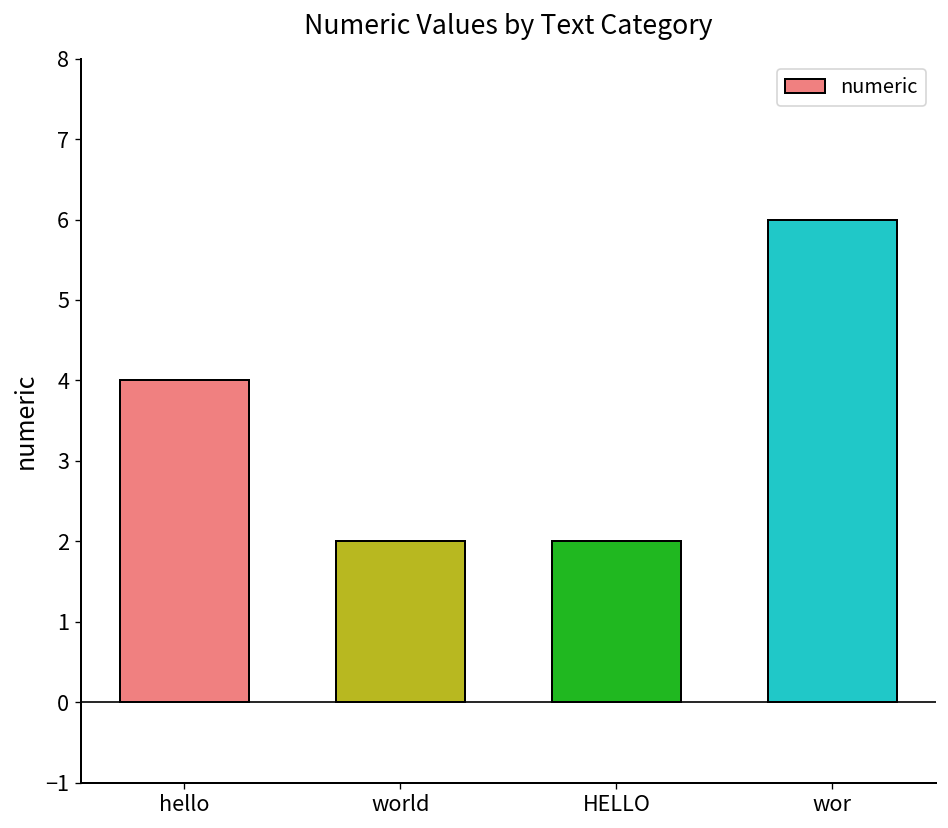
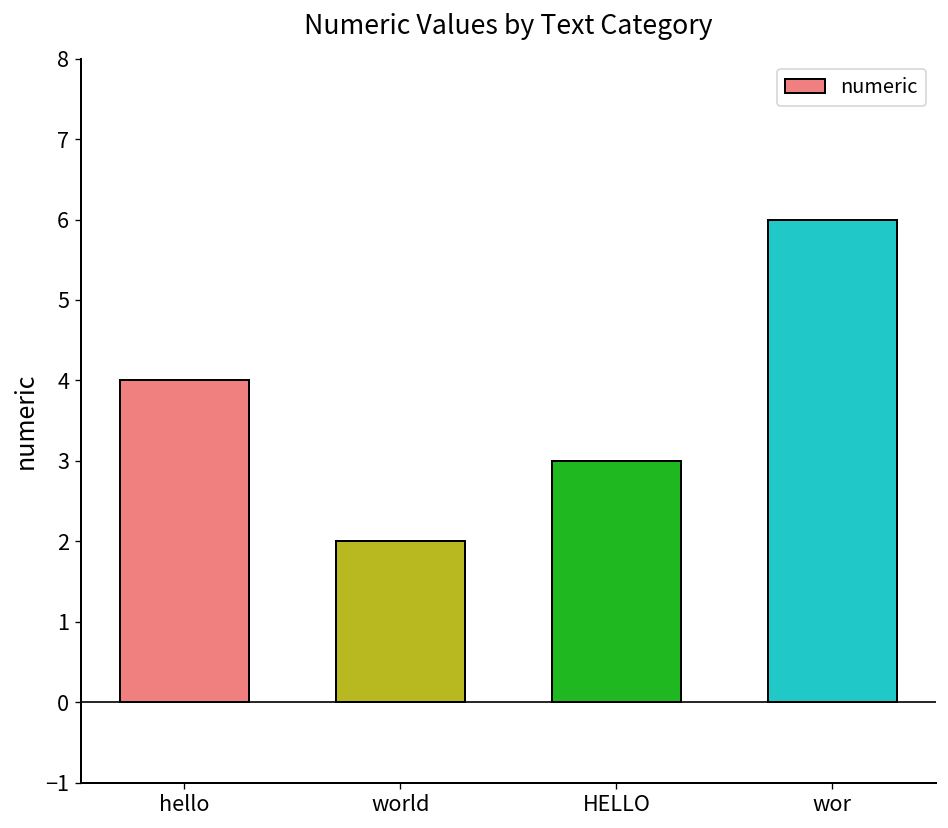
  {
    "hello": 4,
    "world": 2,
-   "HELLO": 2,
+   "HELLO": 3,
    "wor": 6
  }
